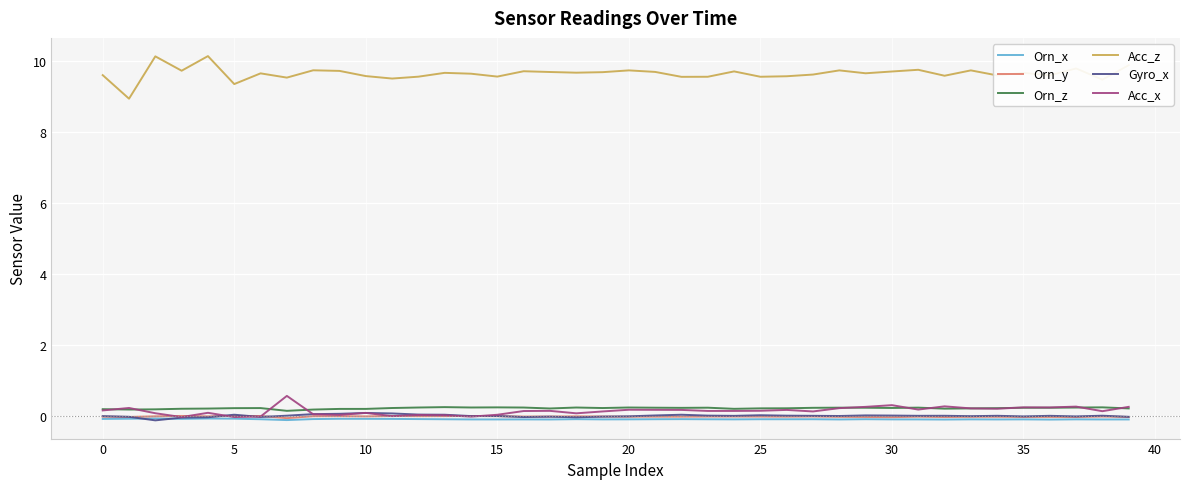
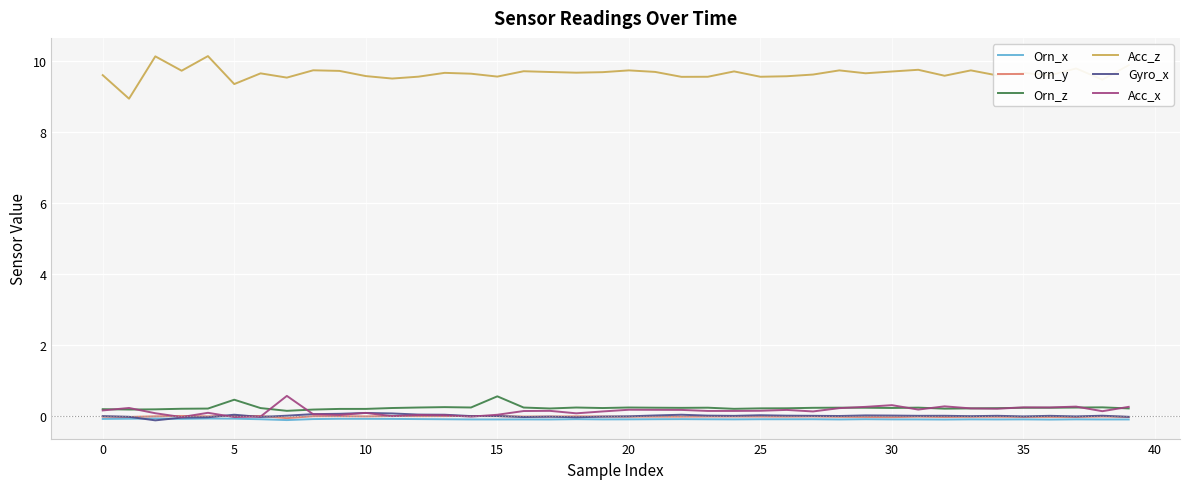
  {
    "Orn_x": {
      "15": -0.1,
      "20": -0.1,
      "25": -0.1
    },
    "Orn_z": {
-     "5": 0.2,
+     "5": 0.5,
      "10": 0.2,
-     "15": 0.2,
+     "15": 0.6,
      "30": 0.2
    },
    "Acc_x": {
      "30": 0.3
    }
  }
